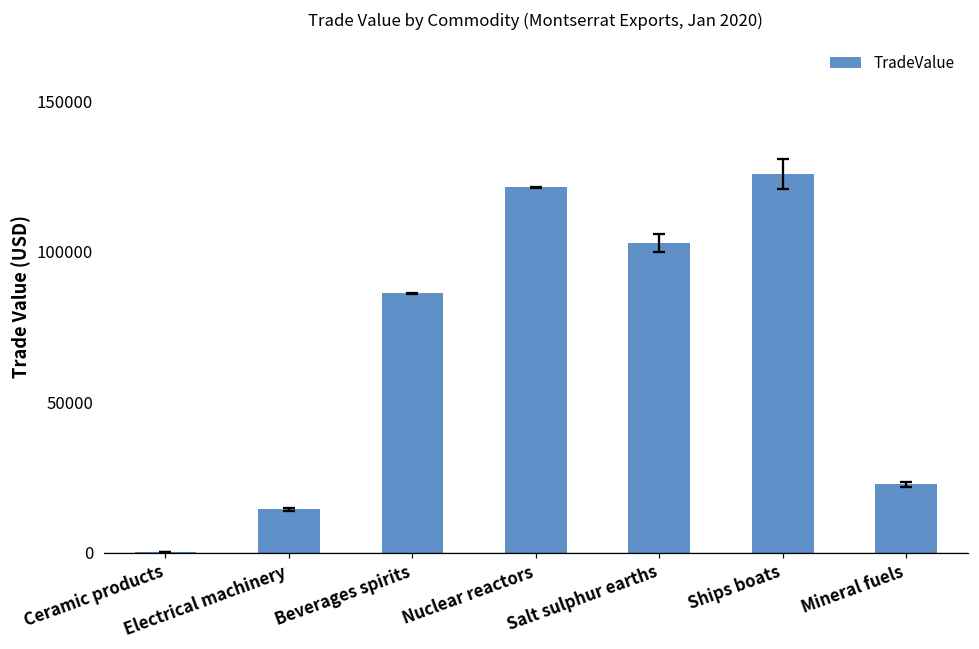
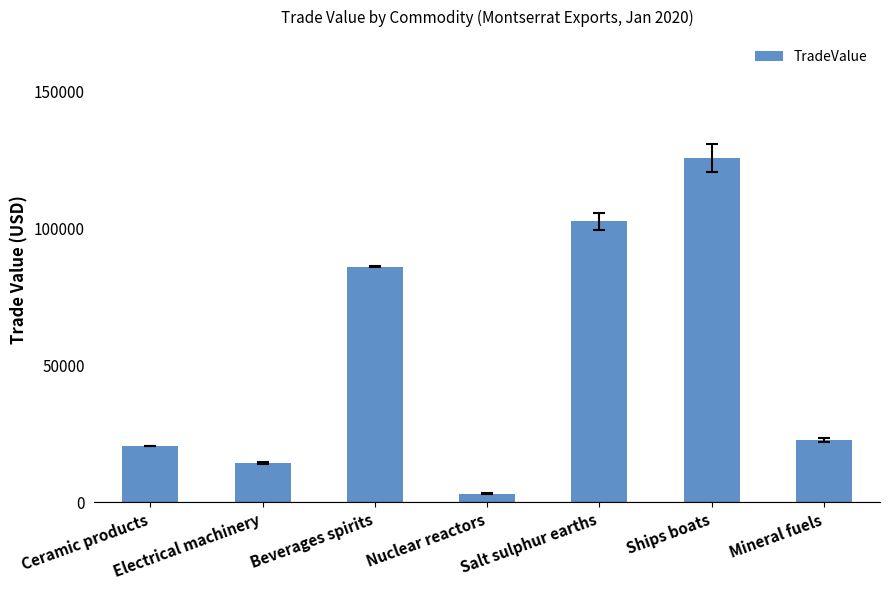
  {
    "TradeValue": {
-     "Ceramic products": 0,
+     "Ceramic products": 21000,
      "Electrical machinery": 14000,
      "Beverages spirits": 86000,
-     "Nuclear reactors": 121000,
+     "Nuclear reactors": 3000,
      "Salt sulphur earths": 103000,
      "Ships boats": 126000,
      "Mineral fuels": 23000
    }
  }
